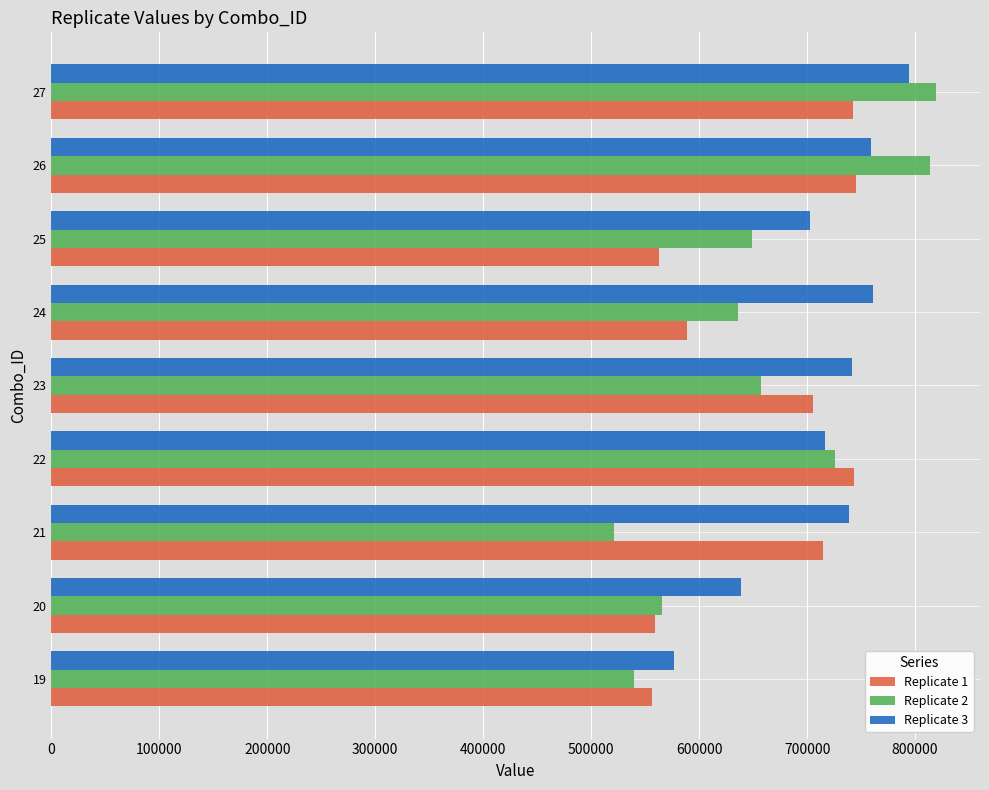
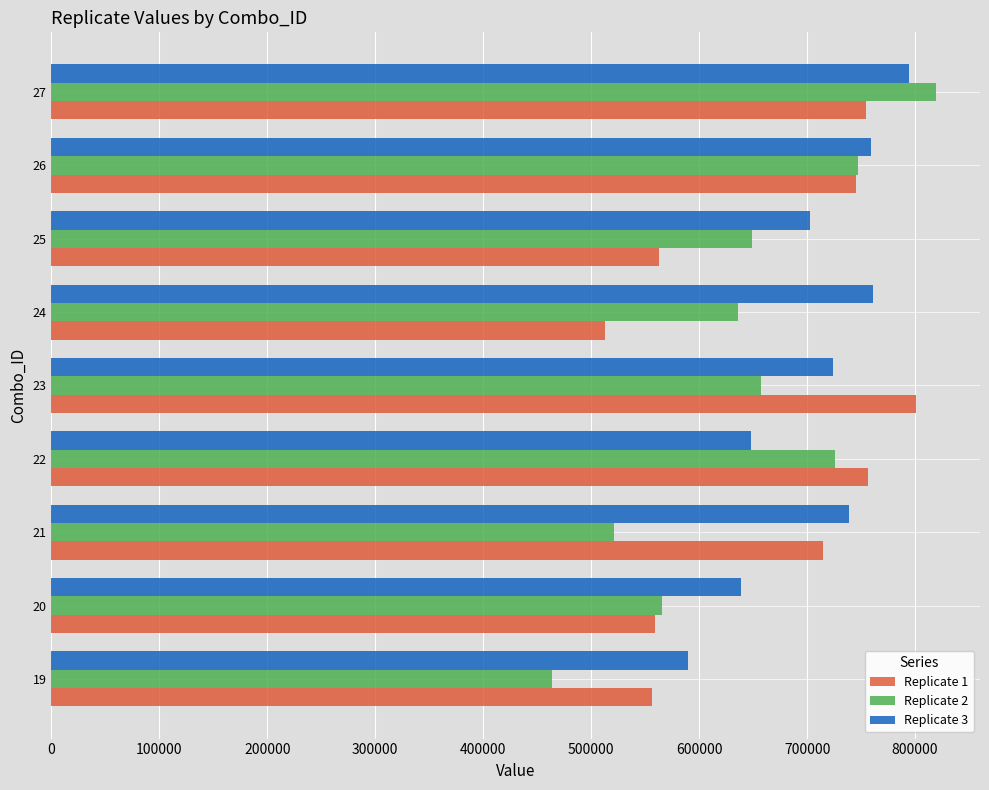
  {
    "Replicate 1": {
-     "27": 742000,
+     "27": 755000,
      "26": 745000,
      "25": 562000,
-     "24": 589000,
-     "23": 705000,
-     "22": 743000,
+     "24": 513000,
+     "23": 801000,
+     "22": 757000,
      "21": 715000,
      "20": 560000,
      "19": 557000
    },
    "Replicate 2": {
      "27": 819000,
-     "26": 813000,
+     "26": 747000,
      "25": 649000,
      "24": 636000,
      "23": 657000,
      "22": 726000,
      "21": 521000,
      "20": 566000,
-     "19": 539000
+     "19": 464000
    },
    "Replicate 3": {
      "27": 794000,
      "26": 759000,
      "25": 702000,
      "24": 761000,
-     "23": 742000,
-     "22": 716000,
+     "23": 724000,
+     "22": 648000,
      "21": 739000,
      "20": 639000,
-     "19": 577000
+     "19": 589000
    }
  }
